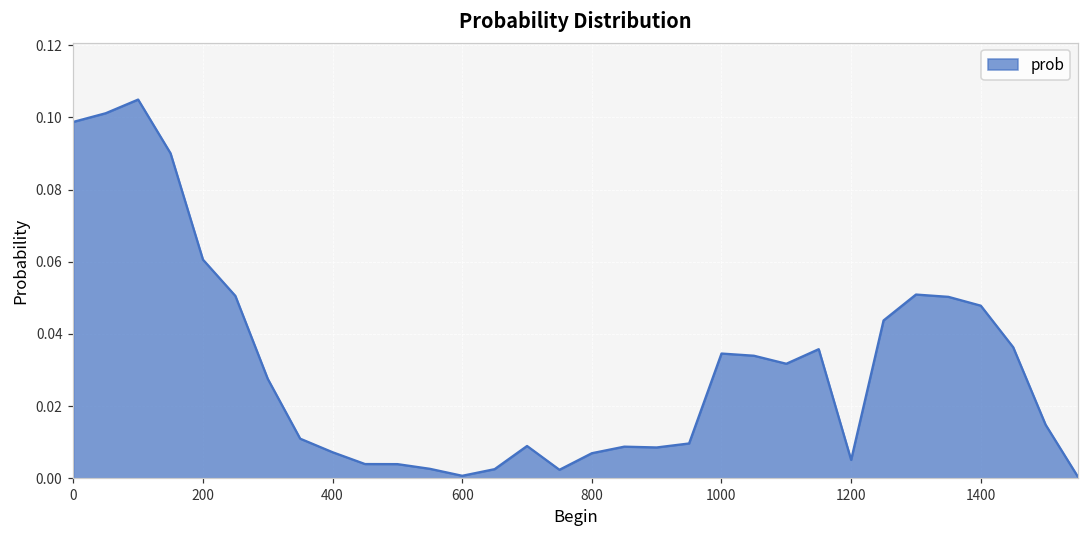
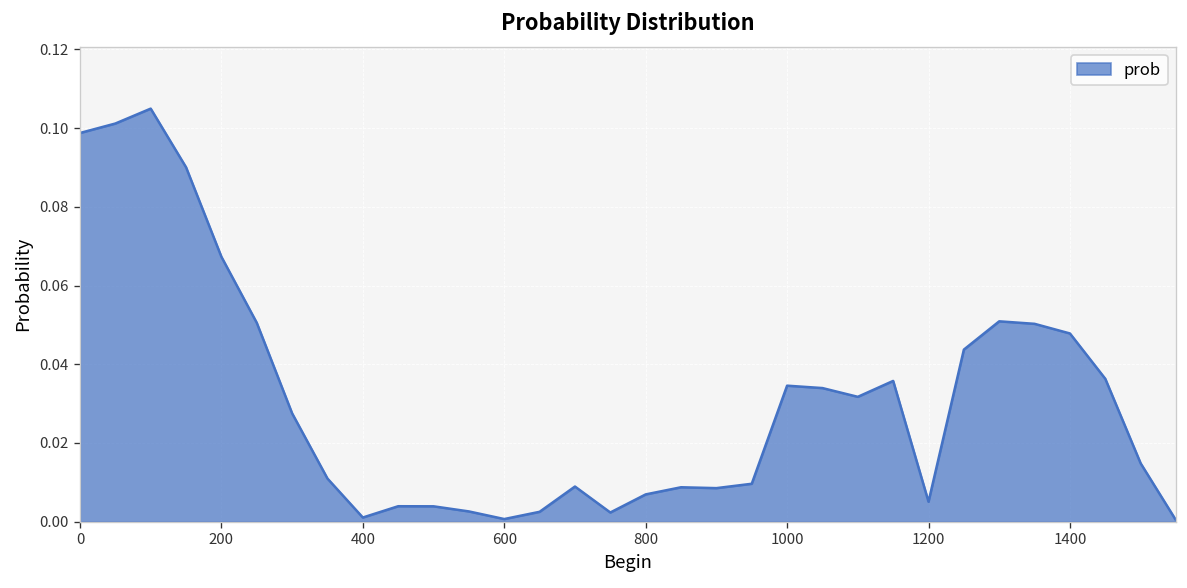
  {
    "0": 0.099,
-   "200": 0.061,
-   "400": 0.007,
+   "200": 0.067,
+   "400": 0.001,
    "600": 0.001,
    "800": 0.007,
    "1000": 0.035,
    "1200": 0.005,
    "1400": 0.048
  }
